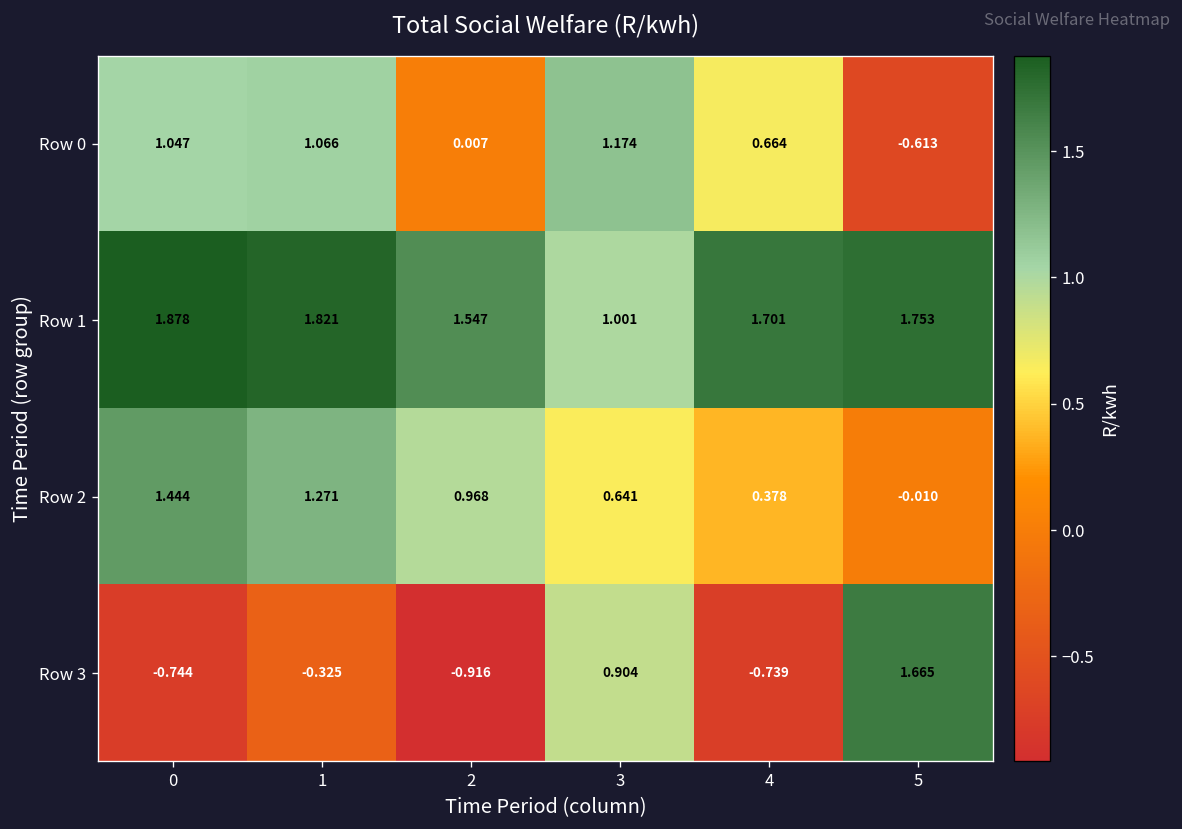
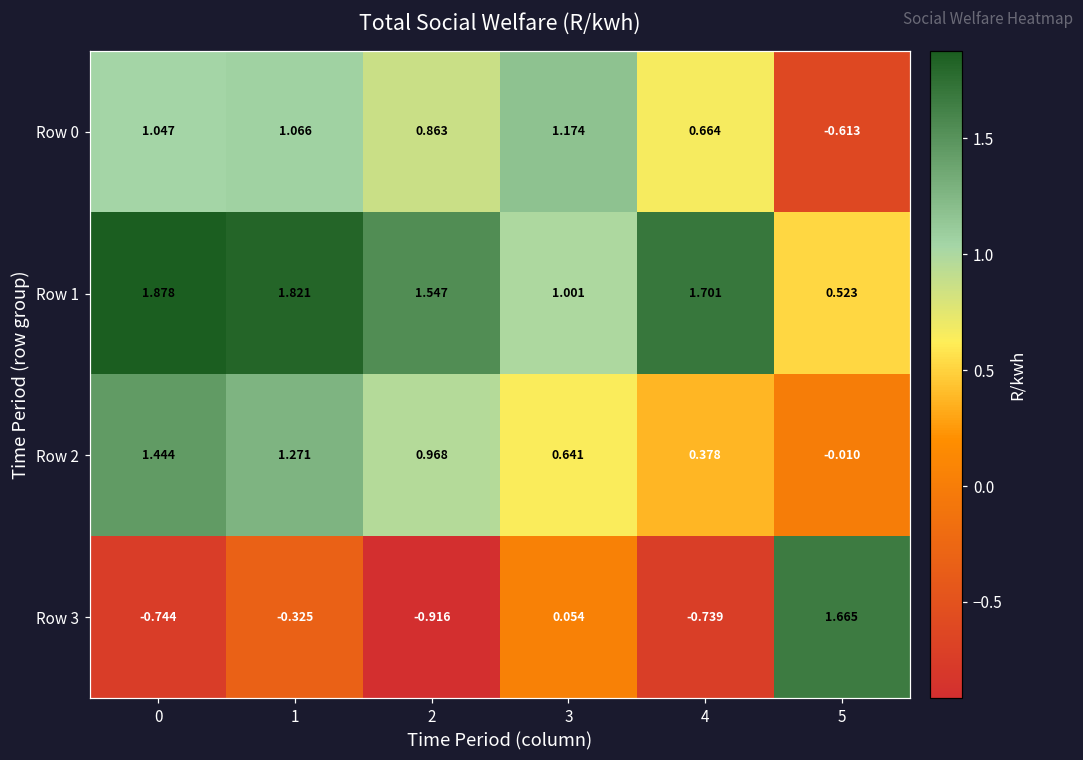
  {
    "Row 0": {
      "0": 1.047,
      "1": 1.066,
-     "2": 0.007,
+     "2": 0.863,
      "3": 1.174,
      "4": 0.664,
      "5": -0.613
    },
    "Row 1": {
      "0": 1.878,
      "1": 1.821,
      "2": 1.547,
      "3": 1.001,
      "4": 1.701,
-     "5": 1.753
+     "5": 0.523
    },
    "Row 2": {
      "0": 1.444,
      "1": 1.271,
      "2": 0.968,
      "3": 0.641,
      "4": 0.378,
      "5": -0.010
    },
    "Row 3": {
      "0": -0.744,
      "1": -0.325,
      "2": -0.916,
-     "3": 0.904,
+     "3": 0.054,
      "4": -0.739,
      "5": 1.665
    }
  }
